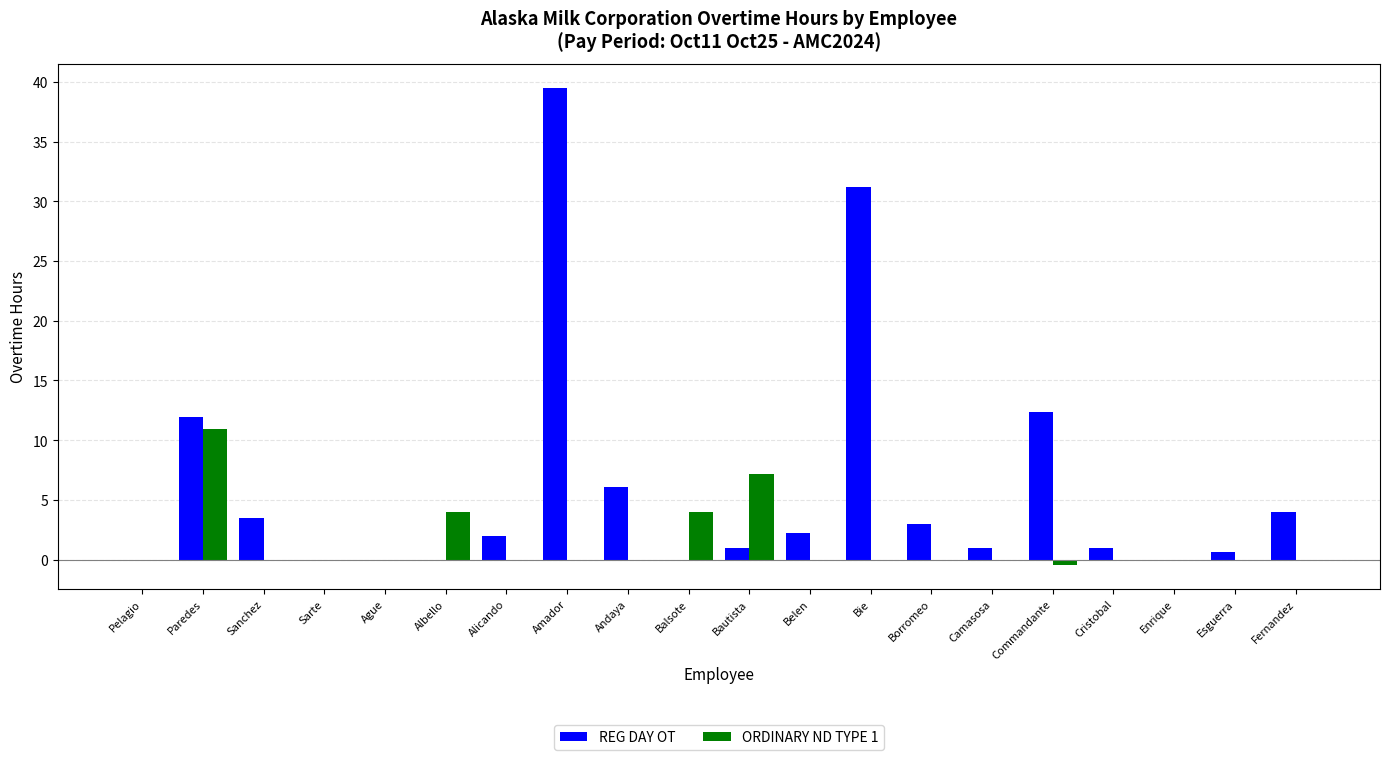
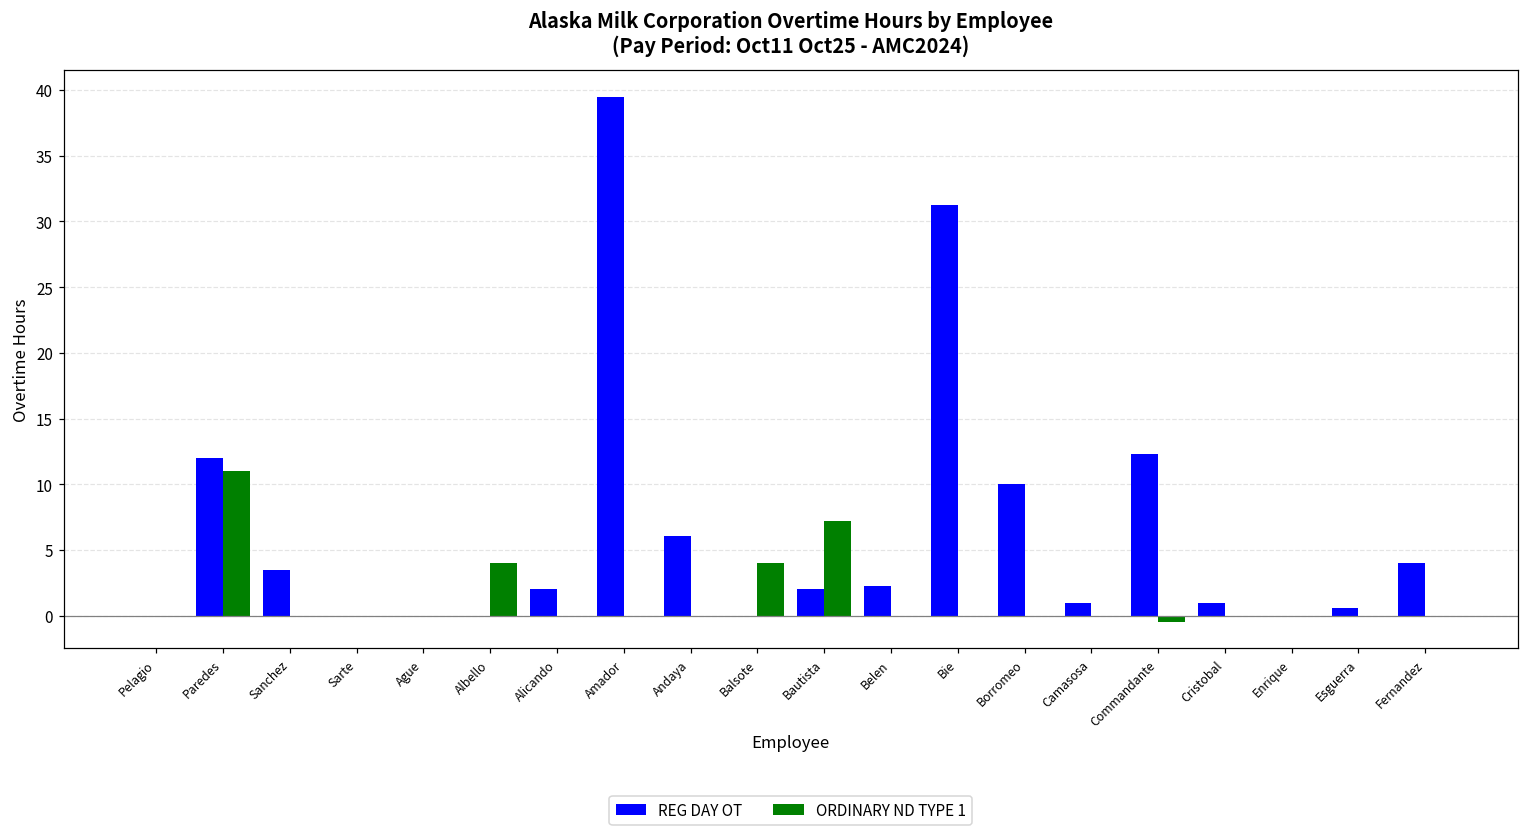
  {
    "REG DAY OT": {
      "Pelagio": 0,
      "Paredes": 12,
      "Sanchez": 3.5,
      "Sarte": 0,
      "Ague": 0,
      "Albello": 0,
      "Alicando": 2,
      "Amador": 39.5,
      "Andaya": 6,
      "Balsote": 0,
-     "Bautista": 1,
+     "Bautista": 2,
      "Belen": 2.3,
      "Bie": 31.2,
-     "Borromeo": 3,
+     "Borromeo": 10,
      "Camasosa": 1,
      "Commandante": 12.3,
      "Cristobal": 1,
      "Enrique": 0,
      "Esguerra": 0.6,
      "Fernandez": 4
    },
    "ORDINARY ND TYPE 1": {
      "Pelagio": 0,
      "Paredes": 11,
      "Sanchez": 0,
      "Sarte": 0,
      "Ague": 0,
      "Albello": 4,
      "Alicando": 0,
      "Amador": 0,
      "Andaya": 0,
      "Balsote": 4,
      "Bautista": 7,
      "Belen": 0,
      "Bie": 0,
      "Borromeo": 0,
      "Camasosa": 0,
      "Commandante": -0.5,
      "Cristobal": 0,
      "Enrique": 0,
      "Esguerra": 0,
      "Fernandez": 0
    }
  }
